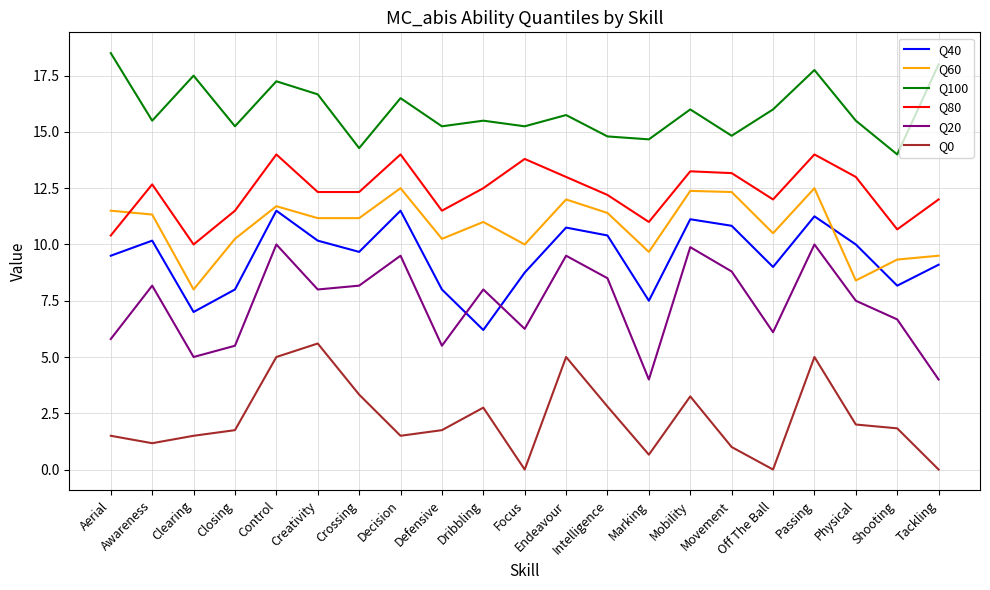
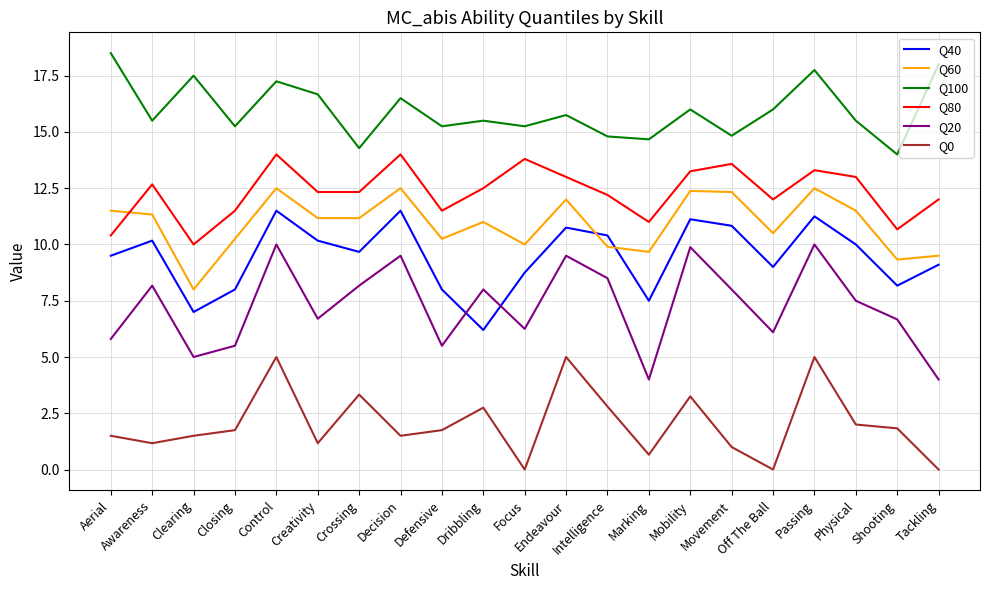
  {
    "Q40": {
      "Aerial": 9.5,
      "Awareness": 10.2,
      "Clearing": 7.0,
      "Closing": 8.0,
      "Control": 11.5,
      "Creativity": 10.2,
      "Crossing": 9.7,
      "Decision": 11.5,
      "Defensive": 8.0,
      "Dribbling": 6.2,
      "Focus": 8.8,
      "Endeavour": 10.8,
      "Intelligence": 10.4,
      "Marking": 7.5,
      "Mobility": 11.1,
      "Movement": 10.8,
      "Off The Ball": 9.0,
      "Passing": 11.3,
      "Physical": 10.0,
      "Shooting": 8.2,
      "Tackling": 9.1
    },
    "Q60": {
      "Aerial": 11.5,
      "Awareness": 11.3,
      "Clearing": 8.0,
      "Closing": 10.3,
-     "Control": 11.7,
+     "Control": 12.5,
      "Creativity": 11.2,
      "Crossing": 11.2,
      "Decision": 12.5,
      "Defensive": 10.3,
      "Dribbling": 11.0,
      "Focus": 10.0,
      "Endeavour": 12.0,
-     "Intelligence": 11.4,
+     "Intelligence": 9.9,
      "Marking": 9.7,
      "Mobility": 12.4,
      "Movement": 12.3,
      "Off The Ball": 10.5,
      "Passing": 12.5,
-     "Physical": 8.4,
+     "Physical": 11.5,
      "Shooting": 9.3,
      "Tackling": 9.5
    },
    "Q100": {
      "Aerial": 18.5,
      "Awareness": 15.5,
      "Clearing": 17.5,
      "Closing": 15.3,
      "Control": 17.3,
      "Creativity": 16.7,
      "Crossing": 14.3,
      "Decision": 16.5,
      "Defensive": 15.3,
      "Dribbling": 15.5,
      "Focus": 15.3,
      "Endeavour": 15.8,
      "Intelligence": 14.8,
      "Marking": 14.7,
      "Mobility": 16.0,
      "Movement": 14.8,
      "Off The Ball": 16.0,
      "Passing": 17.8,
      "Physical": 15.5,
      "Shooting": 14.0
    },
    "Q80": {
      "Aerial": 10.4,
      "Awareness": 12.7,
      "Clearing": 10.0,
      "Closing": 11.5,
      "Control": 14.0,
      "Creativity": 12.3,
      "Crossing": 12.3,
      "Decision": 14.0,
      "Defensive": 11.5,
      "Dribbling": 12.5,
      "Focus": 13.8,
      "Endeavour": 13.0,
      "Intelligence": 12.2,
      "Marking": 11.0,
      "Mobility": 13.3,
-     "Movement": 13.2,
+     "Movement": 13.6,
      "Off The Ball": 12.0,
-     "Passing": 14.0,
+     "Passing": 13.3,
      "Physical": 13.0,
      "Shooting": 10.7,
      "Tackling": 12.0
    },
    "Q20": {
      "Aerial": 5.8,
      "Awareness": 8.2,
      "Clearing": 5.0,
      "Closing": 5.5,
      "Control": 10.0,
-     "Creativity": 8.0,
+     "Creativity": 6.7,
      "Crossing": 8.2,
      "Decision": 9.5,
      "Defensive": 5.5,
      "Dribbling": 8.0,
      "Focus": 6.3,
      "Endeavour": 9.5,
      "Intelligence": 8.5,
      "Marking": 4.0,
      "Mobility": 9.9,
-     "Movement": 8.8,
+     "Movement": 8.0,
      "Off The Ball": 6.1,
      "Passing": 10.0,
      "Physical": 7.5,
      "Shooting": 6.7,
      "Tackling": 4.0
    },
    "Q0": {
      "Aerial": 1.5,
      "Awareness": 1.2,
      "Clearing": 1.5,
      "Closing": 1.8,
      "Control": 5.0,
-     "Creativity": 5.6,
+     "Creativity": 1.2,
      "Crossing": 3.3,
      "Decision": 1.5,
      "Defensive": 1.8,
      "Dribbling": 2.8,
      "Focus": 0.0,
      "Endeavour": 5.0,
      "Intelligence": 2.8,
      "Marking": 0.7,
      "Mobility": 3.3,
      "Movement": 1.0,
      "Off The Ball": 0.0,
      "Passing": 5.0,
      "Physical": 2.0,
      "Shooting": 1.8,
      "Tackling": 0.0
    }
  }
